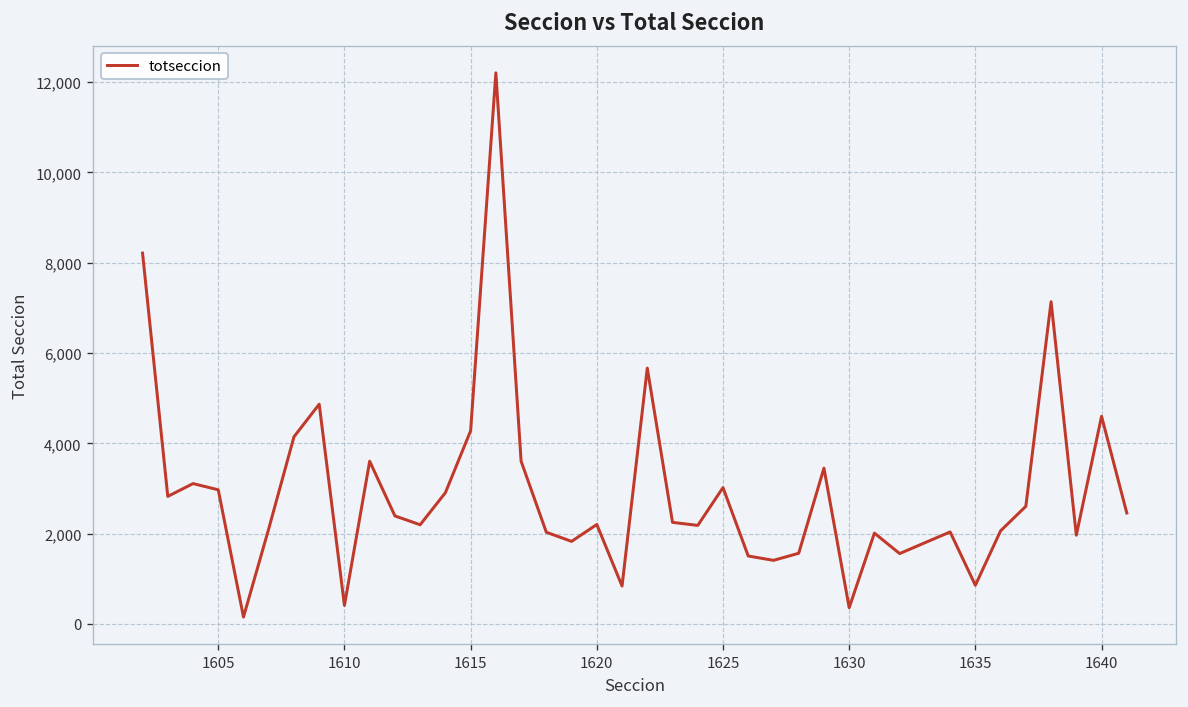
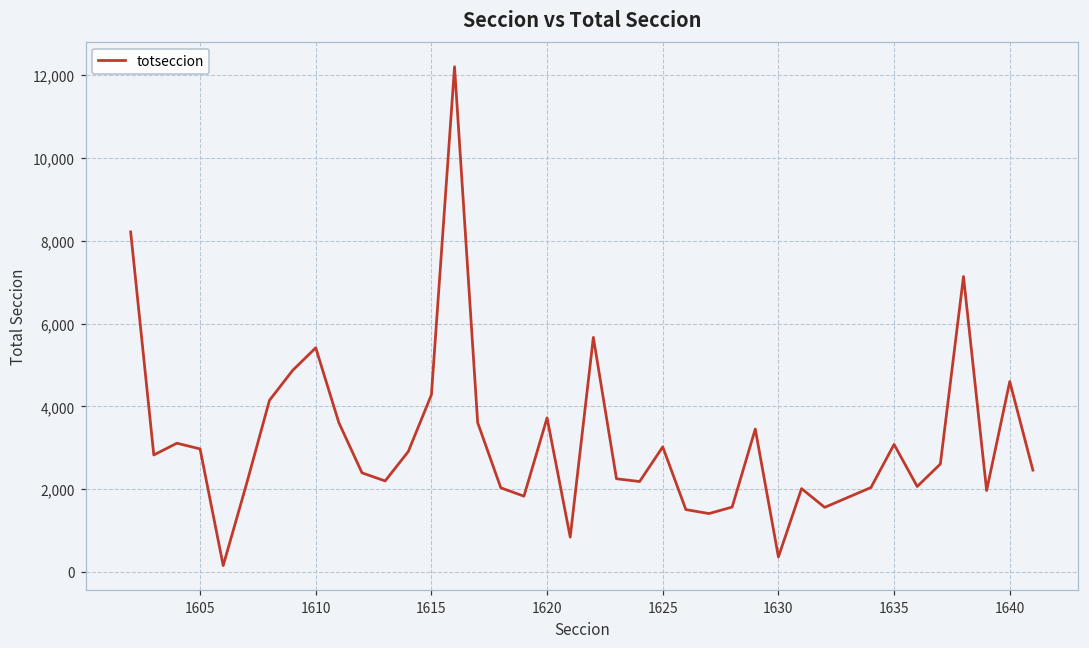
  {
    "1605": "3,000",
-   "1610": "400",
+   "1610": "5,400",
    "1615": "4,300",
-   "1620": "2,200",
+   "1620": "3,700",
    "1625": "3,000",
    "1630": "400",
-   "1635": "900",
+   "1635": "3,100",
    "1640": "4,600"
  }
